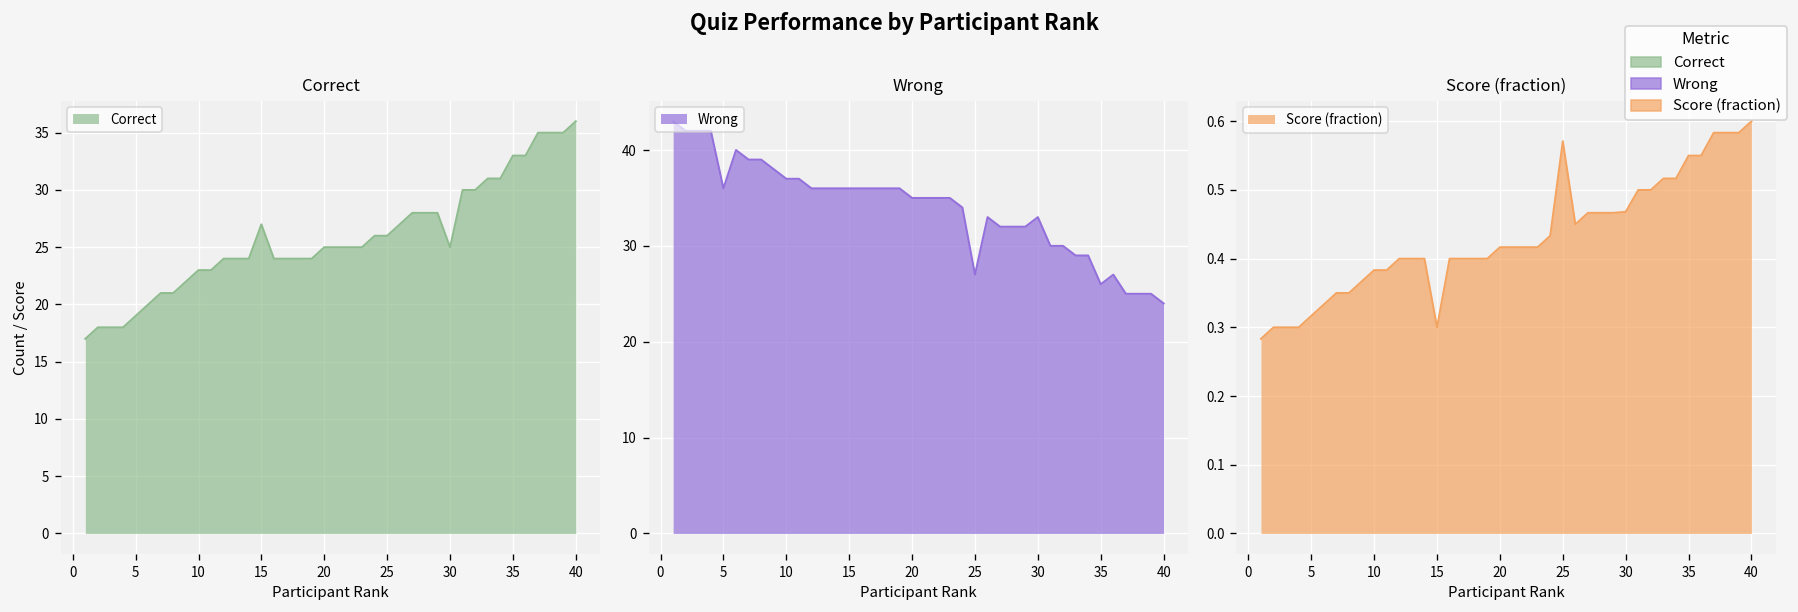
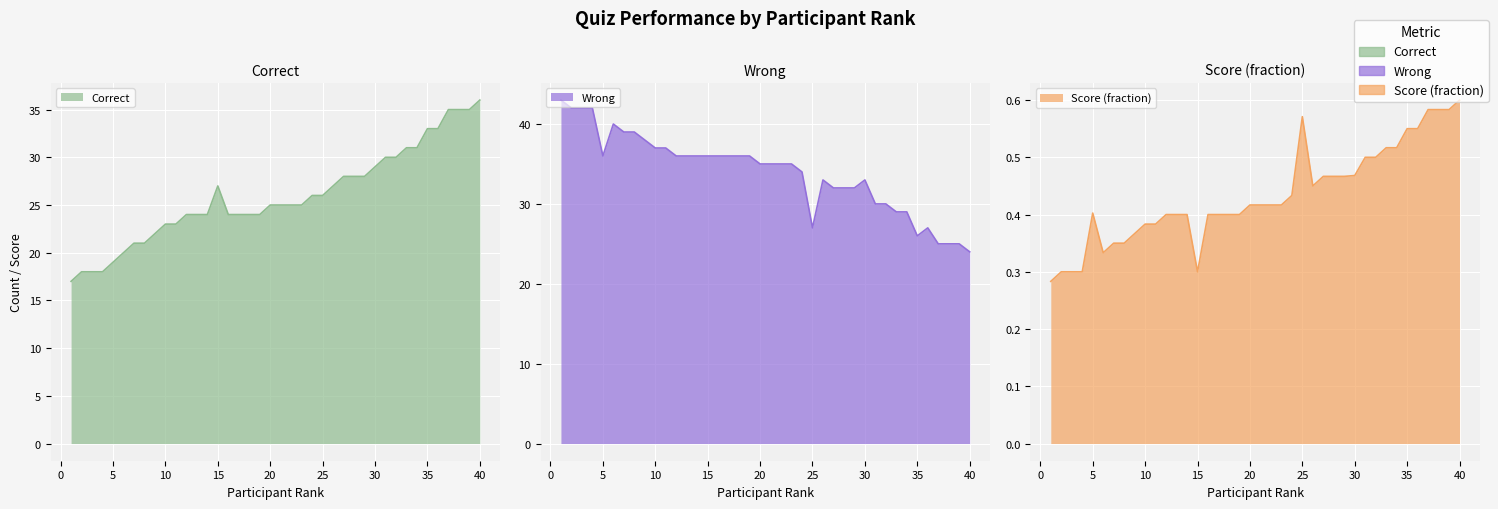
  {
    "Correct": {
      "5": 19,
      "10": 23,
      "15": 27,
      "20": 25,
      "25": 26,
-     "30": 25,
+     "30": 29,
      "35": 33,
      "40": 36
    },
    "Wrong": {
      "5": 36,
      "10": 37,
      "15": 36,
      "20": 35,
      "25": 27,
      "30": 33,
      "35": 26,
      "40": 24
    },
    "Score (fraction)": {
-     "5": 0.32,
+     "5": 0.40,
      "10": 0.38,
      "15": 0.30,
      "20": 0.42,
      "25": 0.57,
      "30": 0.47,
      "35": 0.55
    }
  }
